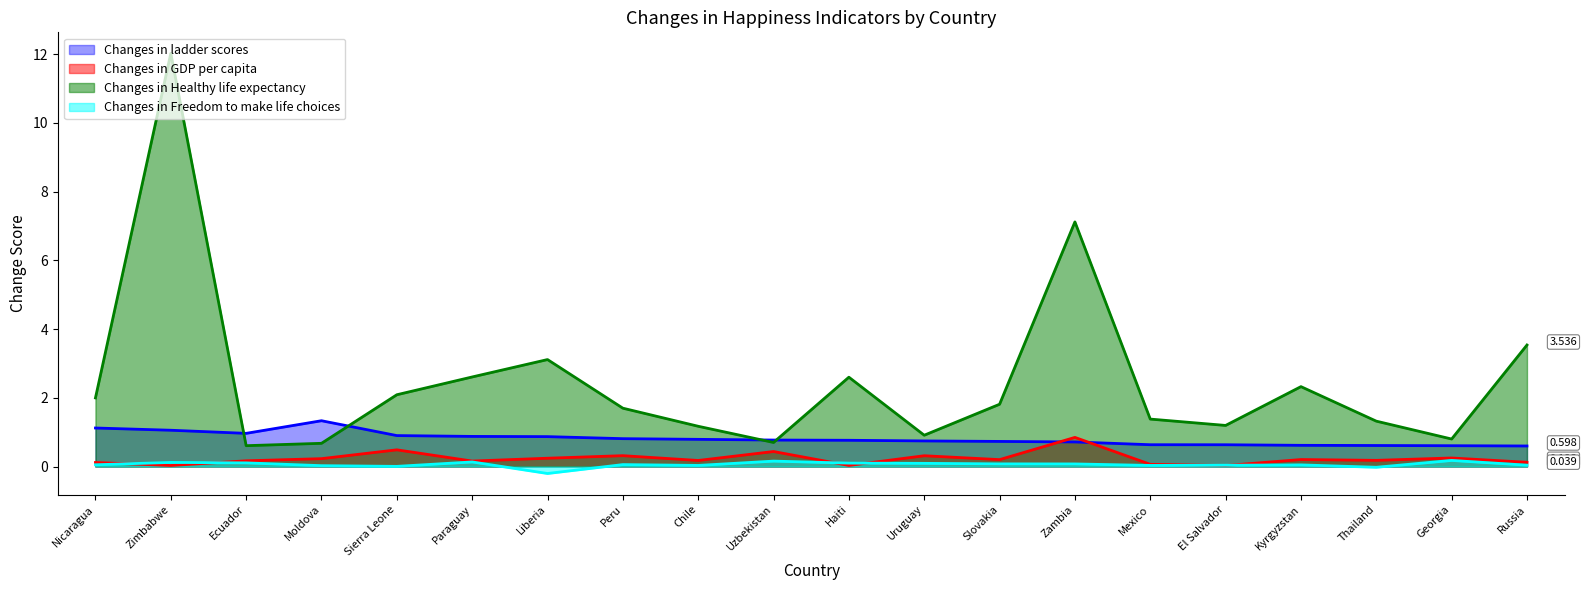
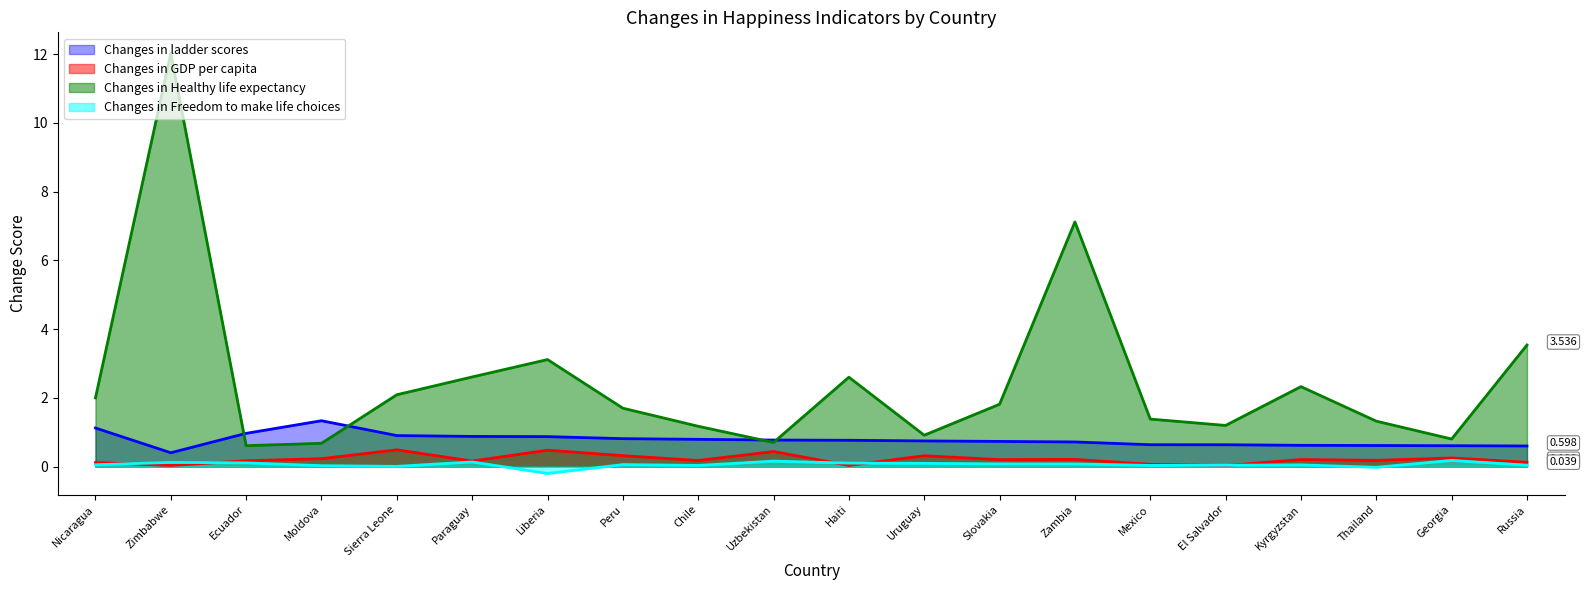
  {
    "Changes in ladder scores": {
      "Nicaragua": 1.1,
-     "Zimbabwe": 1.1,
+     "Zimbabwe": 0.4,
      "Ecuador": 1.0,
      "Moldova": 1.3,
      "Sierra Leone": 0.9,
      "Paraguay": 0.9,
      "Liberia": 0.9,
      "Peru": 0.8,
      "Chile": 0.8,
      "Haiti": 0.8,
      "Uruguay": 0.7,
      "Slovakia": 0.7,
      "Zambia": 0.7,
      "Mexico": 0.6,
      "El Salvador": 0.6,
      "Kyrgyzstan": 0.6,
      "Thailand": 0.6,
      "Georgia": 0.6
    },
    "Changes in GDP per capita": {
      "Zimbabwe": 0.0,
      "Moldova": 0.2,
      "Sierra Leone": 0.5,
-     "Liberia": 0.2,
+     "Liberia": 0.5,
      "Peru": 0.3,
      "Chile": 0.2,
      "Uzbekistan": 0.4,
      "Uruguay": 0.3,
      "Slovakia": 0.2,
-     "Zambia": 0.8,
+     "Zambia": 0.2,
      "Kyrgyzstan": 0.2,
      "Thailand": 0.2
    },
    "Changes in Healthy life expectancy": {
      "Nicaragua": 2.0,
      "Ecuador": 0.6,
      "Moldova": 0.7,
      "Sierra Leone": 2.1,
      "Paraguay": 2.6,
      "Liberia": 3.1,
      "Peru": 1.7,
      "Chile": 1.2,
      "Haiti": 2.6,
      "Uruguay": 0.9,
      "Slovakia": 1.8,
      "Zambia": 7.1,
      "Mexico": 1.4,
      "El Salvador": 1.2,
      "Kyrgyzstan": 2.3,
      "Thailand": 1.3,
      "Georgia": 0.8
    }
  }
